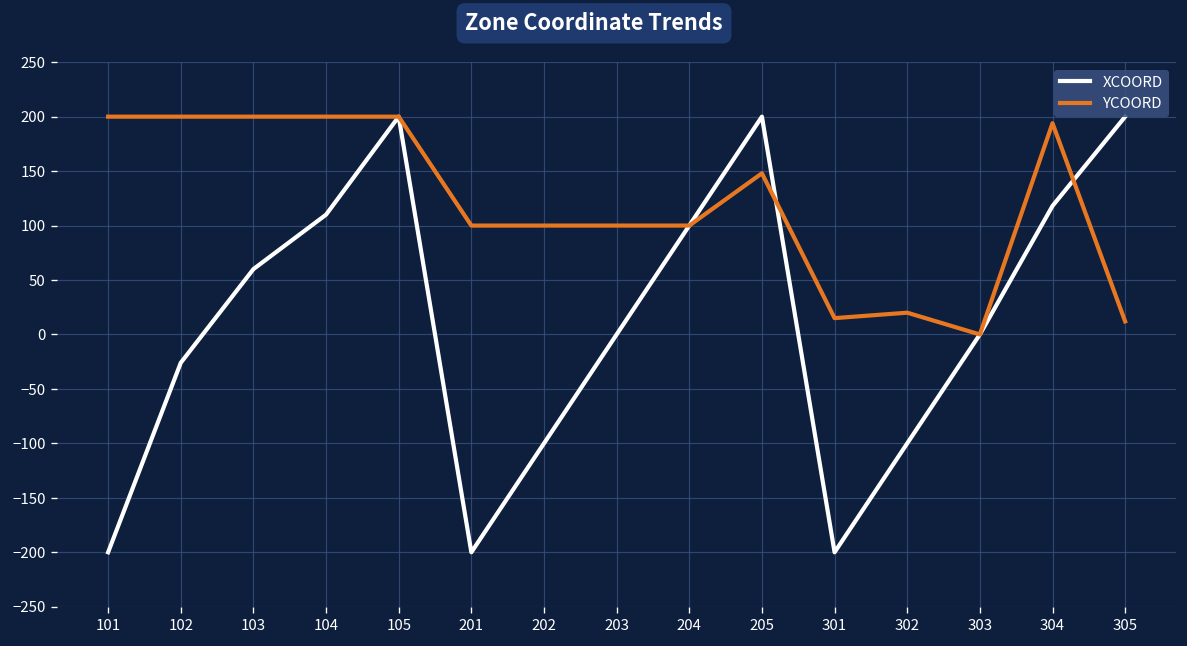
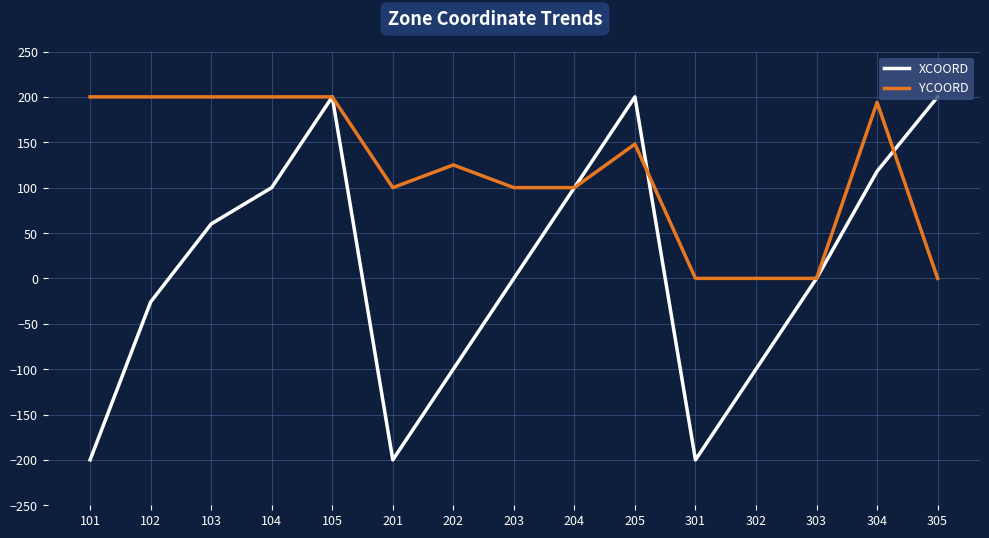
  {
    "XCOORD": {
      "101": -200,
      "102": -30,
      "103": 60,
-     "104": 110,
+     "104": 100,
      "201": -200,
      "202": -100,
      "203": 0,
      "205": 200,
      "301": -200,
      "302": -100,
      "304": 120
    },
    "YCOORD": {
      "101": 200,
      "102": 200,
      "103": 200,
      "104": 200,
      "201": 100,
-     "202": 100,
+     "202": 130,
      "203": 100,
      "205": 150,
-     "301": 20,
-     "302": 20,
+     "301": 0,
+     "302": 0,
      "304": 190,
-     "305": 10
+     "305": 0
    }
  }
